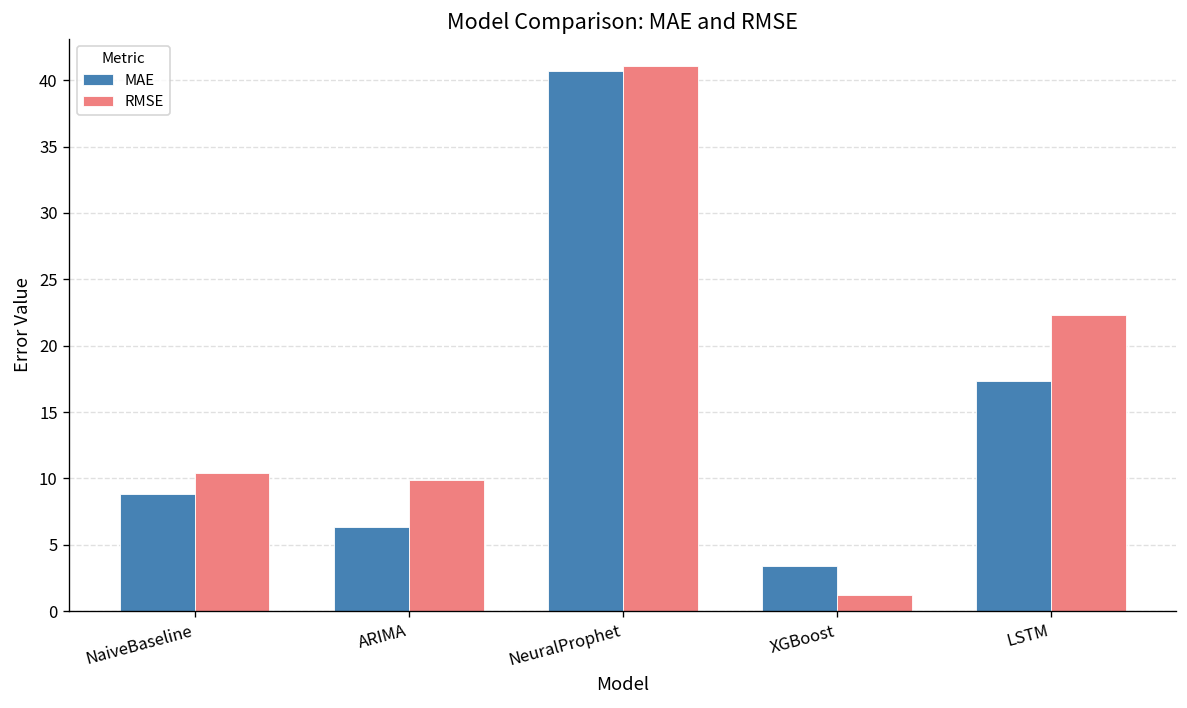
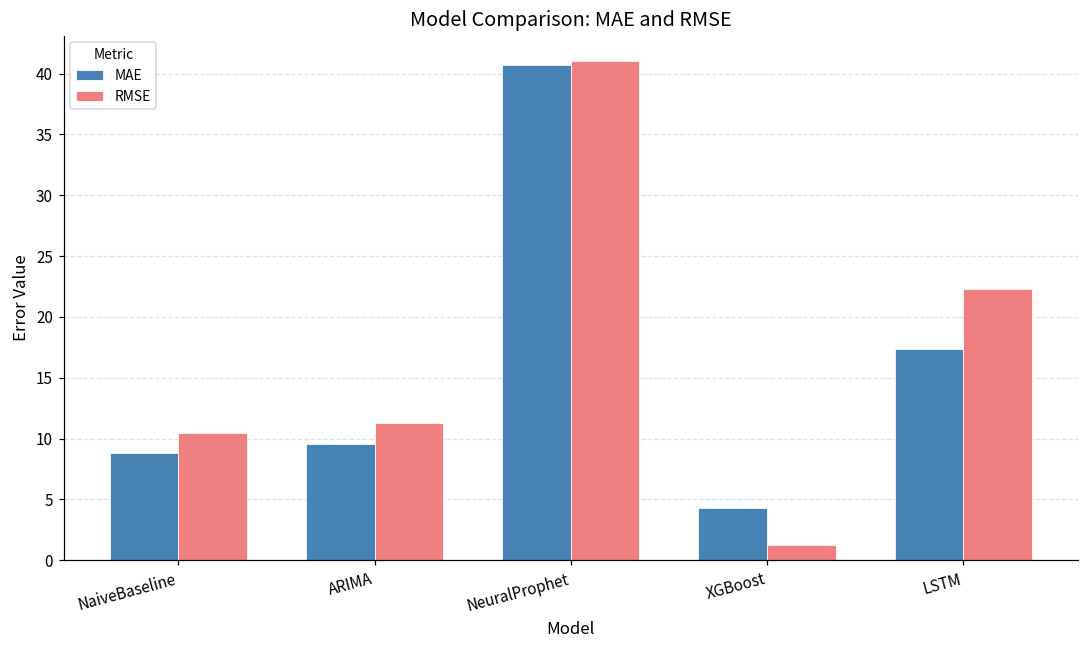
  {
    "MAE": {
      "NaiveBaseline": 8.8,
-     "ARIMA": 6.3,
+     "ARIMA": 9.6,
      "NeuralProphet": 40.7,
-     "XGBoost": 3.4,
+     "XGBoost": 4.3,
      "LSTM": 17.3
    },
    "RMSE": {
      "NaiveBaseline": 10.4,
-     "ARIMA": 9.9,
+     "ARIMA": 11.3,
      "NeuralProphet": 41.1,
      "XGBoost": 1.2,
      "LSTM": 22.3
    }
  }
